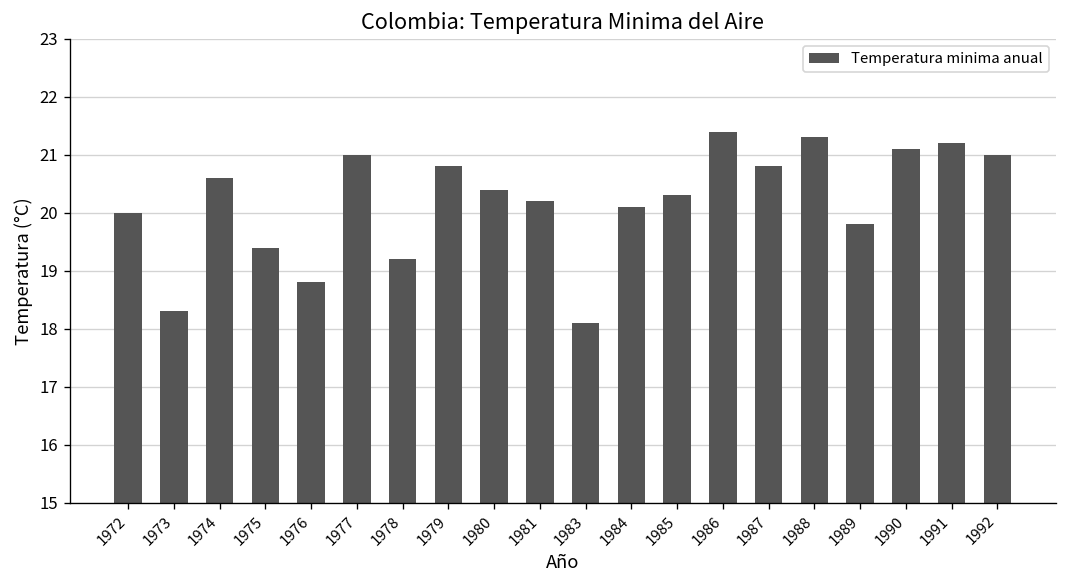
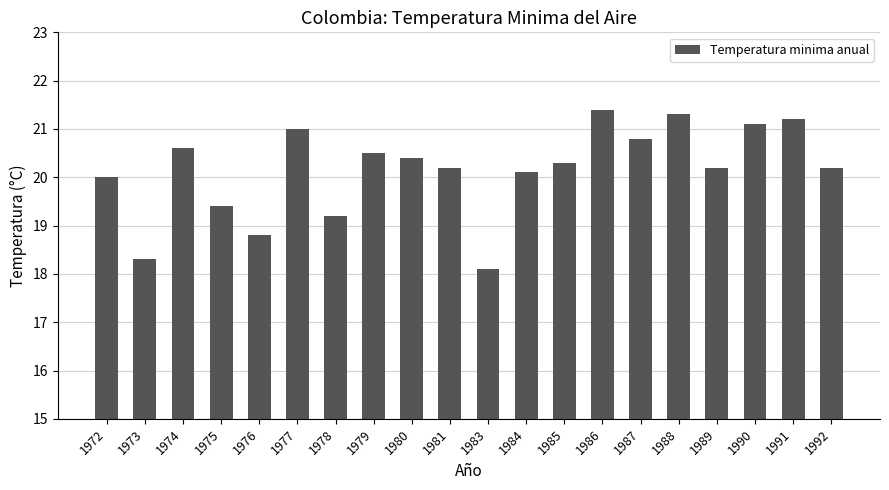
  {
    "1972": 20.0,
    "1973": 18.3,
    "1974": 20.6,
    "1975": 19.4,
    "1976": 18.8,
    "1977": 21.0,
    "1978": 19.2,
-   "1979": 20.8,
+   "1979": 20.5,
    "1980": 20.4,
    "1981": 20.2,
    "1983": 18.1,
    "1984": 20.1,
    "1985": 20.3,
    "1986": 21.4,
    "1987": 20.8,
    "1988": 21.3,
-   "1989": 19.8,
+   "1989": 20.2,
    "1990": 21.1,
    "1991": 21.2,
-   "1992": 21.0
+   "1992": 20.2
  }
